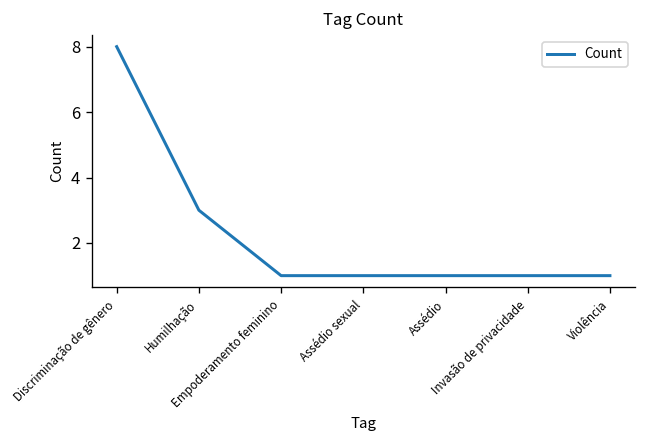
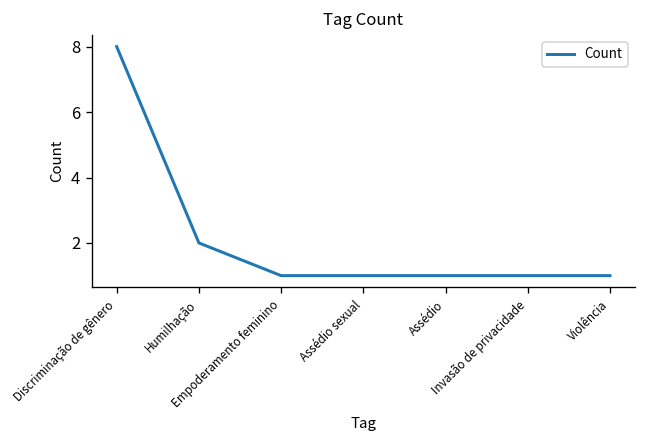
  {
    "Discriminação de gênero": 8,
-   "Humilhação": 3,
+   "Humilhação": 2,
    "Empoderamento feminino": 1,
    "Assédio sexual": 1,
    "Assédio": 1,
    "Invasão de privacidade": 1,
    "Violência": 1
  }
